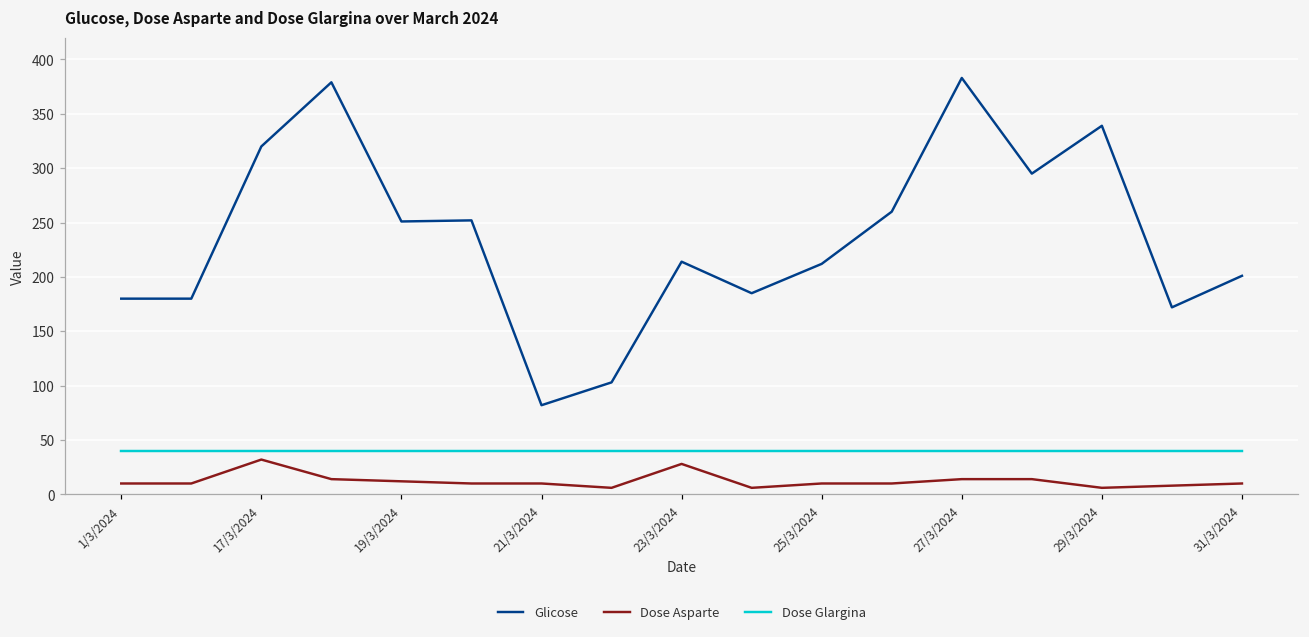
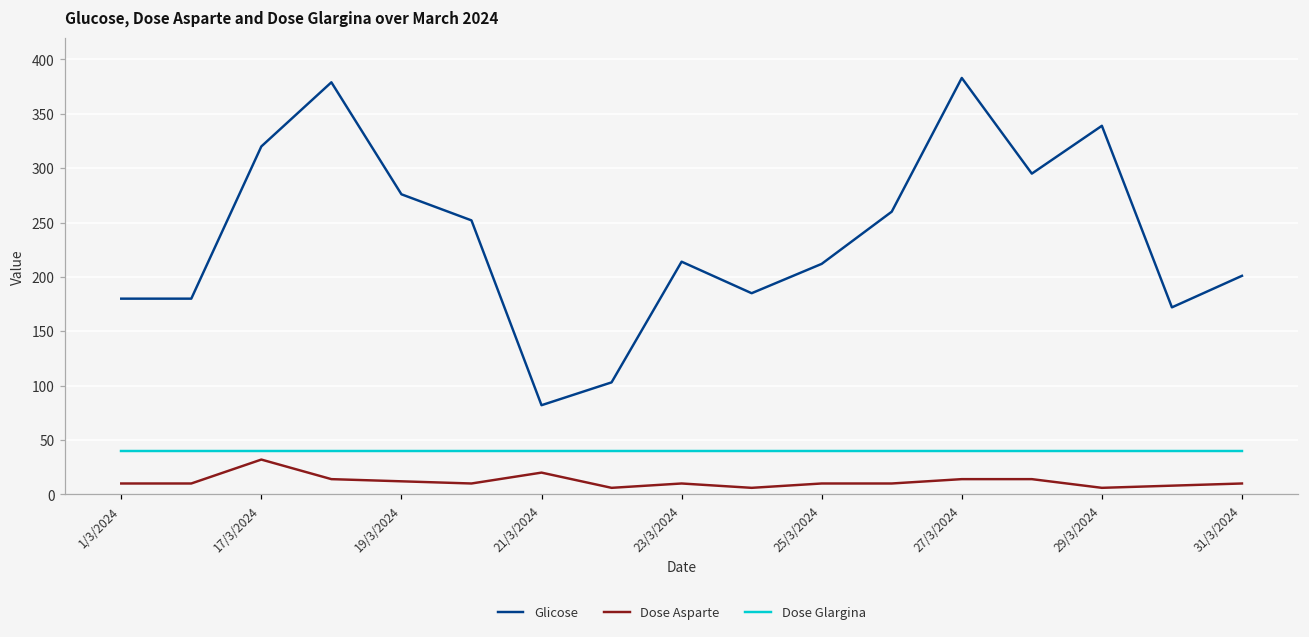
  {
    "Glicose": {
      "1/3/2024": 180,
      "17/3/2024": 320,
-     "19/3/2024": 250,
+     "19/3/2024": 280,
      "21/3/2024": 80,
      "23/3/2024": 210,
      "25/3/2024": 210,
      "27/3/2024": 380,
      "29/3/2024": 340,
      "31/3/2024": 200
    },
    "Dose Asparte": {
      "1/3/2024": 10,
      "17/3/2024": 30,
      "19/3/2024": 10,
-     "21/3/2024": 10,
-     "23/3/2024": 30,
+     "21/3/2024": 20,
+     "23/3/2024": 10,
      "25/3/2024": 10,
      "27/3/2024": 10,
      "29/3/2024": 10,
      "31/3/2024": 10
    },
    "Dose Glargina": {
      "1/3/2024": 40,
      "17/3/2024": 40,
      "19/3/2024": 40,
      "21/3/2024": 40,
      "23/3/2024": 40,
      "25/3/2024": 40,
      "27/3/2024": 40,
      "29/3/2024": 40,
      "31/3/2024": 40
    }
  }
